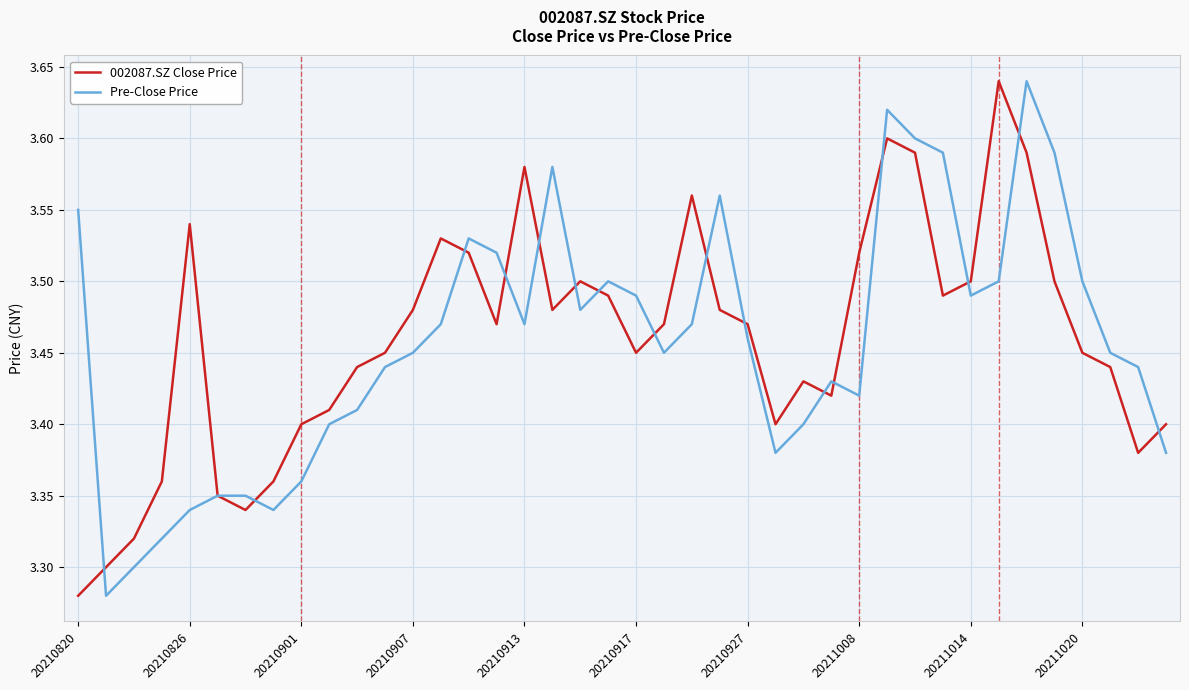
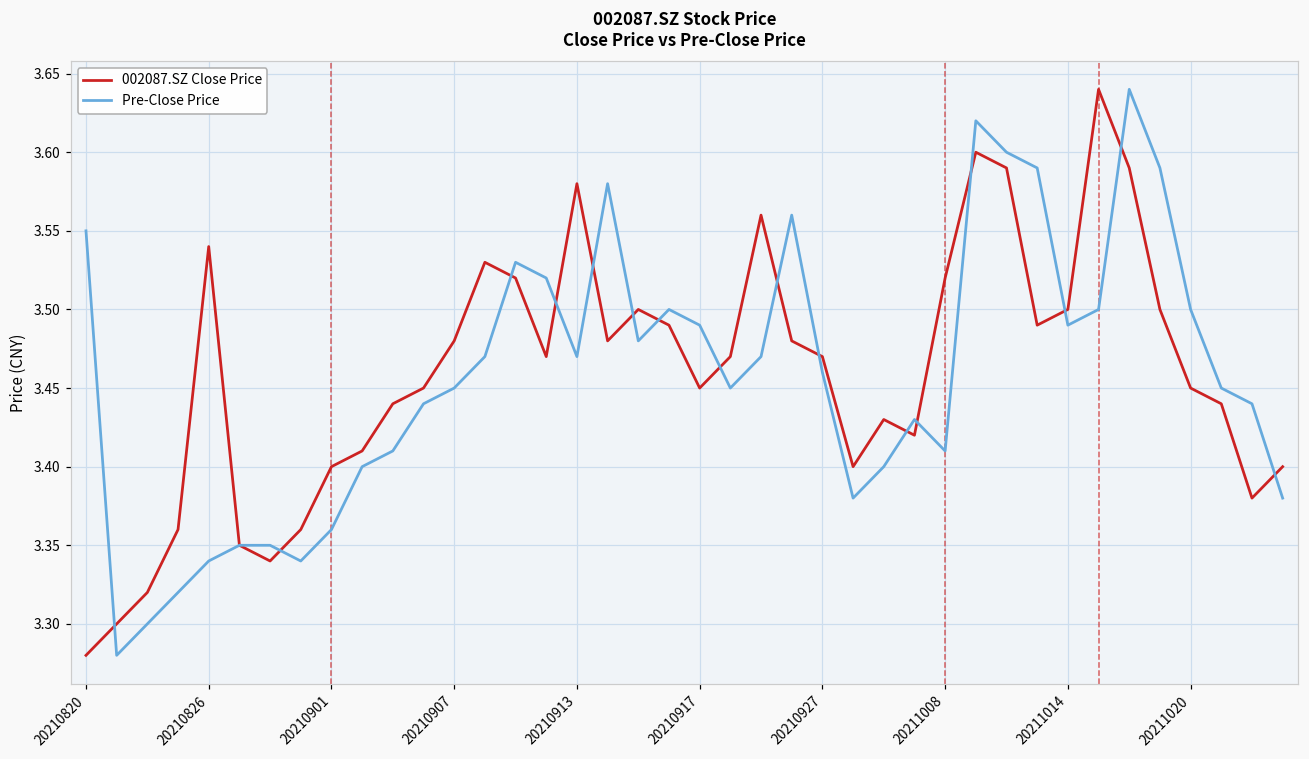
  {
    "002087.SZ Close Price": {
      "20210820": 3.28,
      "20210826": 3.54,
      "20210901": 3.40,
      "20210907": 3.48,
      "20210913": 3.58,
      "20210917": 3.45,
      "20210927": 3.47,
      "20211008": 3.52,
      "20211014": 3.50,
      "20211020": 3.45
    },
    "Pre-Close Price": {
      "20210820": 3.55,
      "20210826": 3.34,
      "20210901": 3.36,
      "20210907": 3.45,
      "20210913": 3.47,
      "20210917": 3.49,
      "20210927": 3.46,
-     "20211008": 3.42,
+     "20211008": 3.41,
      "20211014": 3.49,
      "20211020": 3.50
    }
  }
